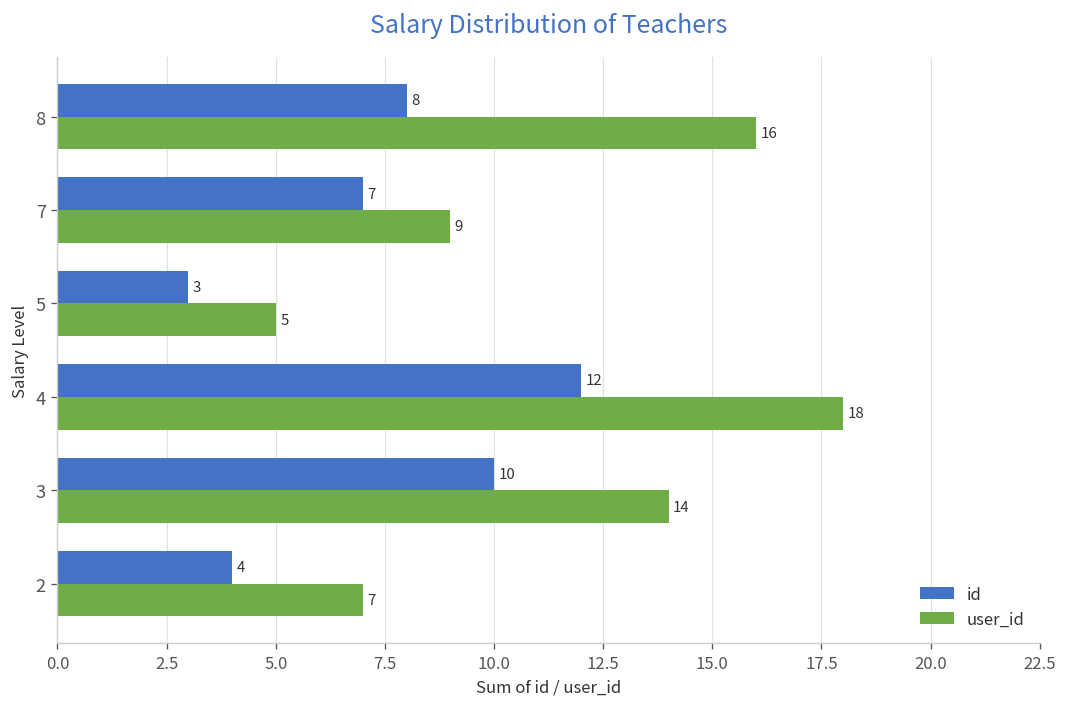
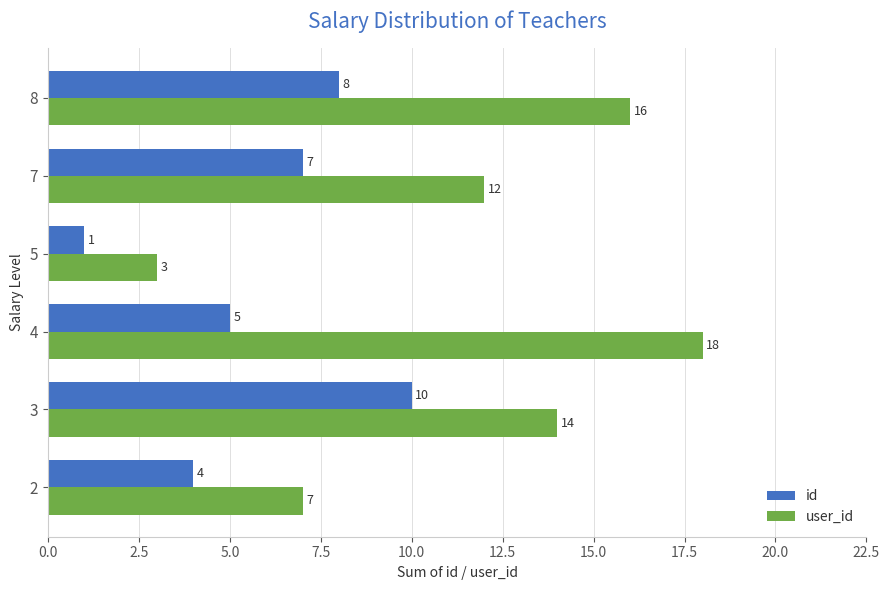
  {
    "id": {
      "8": 8,
      "7": 7,
-     "5": 3,
-     "4": 12,
+     "5": 1,
+     "4": 5,
      "3": 10,
      "2": 4
    },
    "user_id": {
      "8": 16,
-     "7": 9,
-     "5": 5,
+     "7": 12,
+     "5": 3,
      "4": 18,
      "3": 14,
      "2": 7
    }
  }
